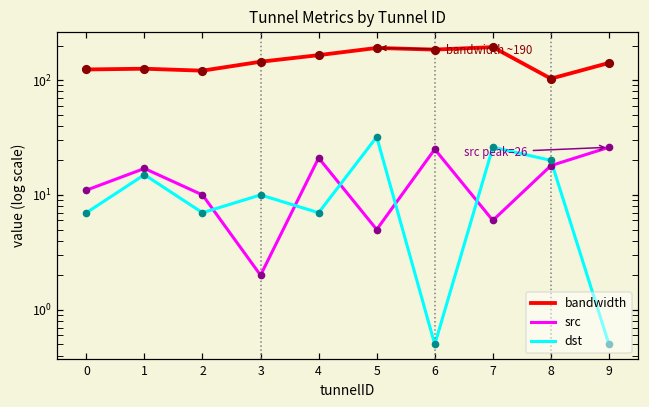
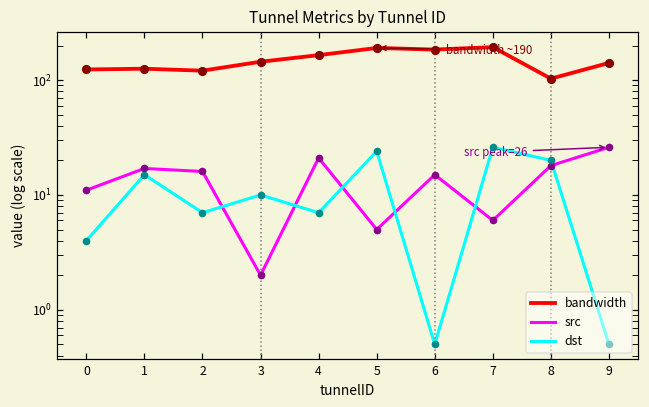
  {
    "bandwidth": {
      "0": 120,
      "1": 130,
      "2": 120,
      "3": 140,
      "4": 160,
      "5": 190,
      "8": 100,
      "9": 140
    },
    "src": {
      "0": 11,
      "1": 17,
-     "2": 10,
+     "2": 16,
      "3": 2,
      "4": 21,
      "5": 5,
-     "6": 25,
+     "6": 15,
      "7": 6,
      "8": 18,
      "9": 26
    },
    "dst": {
-     "0": 7,
+     "0": 4,
      "1": 15,
      "2": 7,
      "3": 10,
      "4": 7,
-     "5": 32,
+     "5": 24,
      "6": 0.5,
      "8": 20
    }
  }
